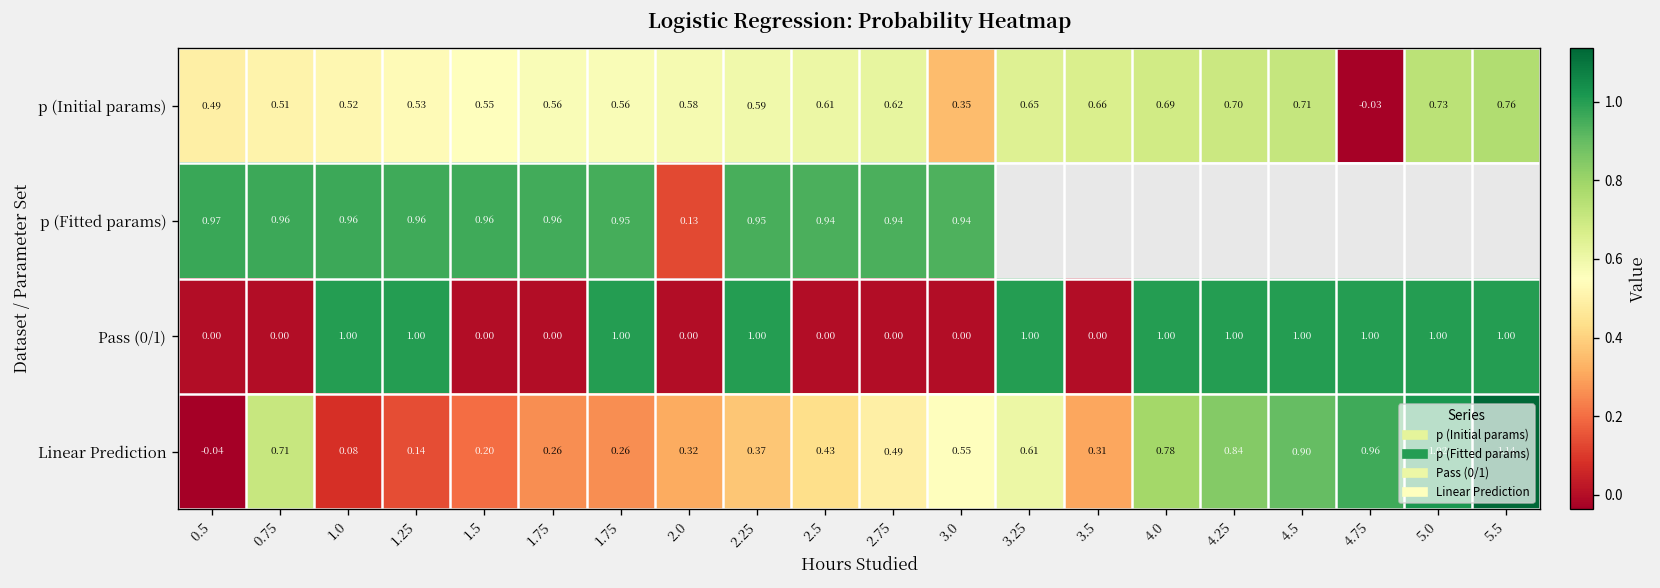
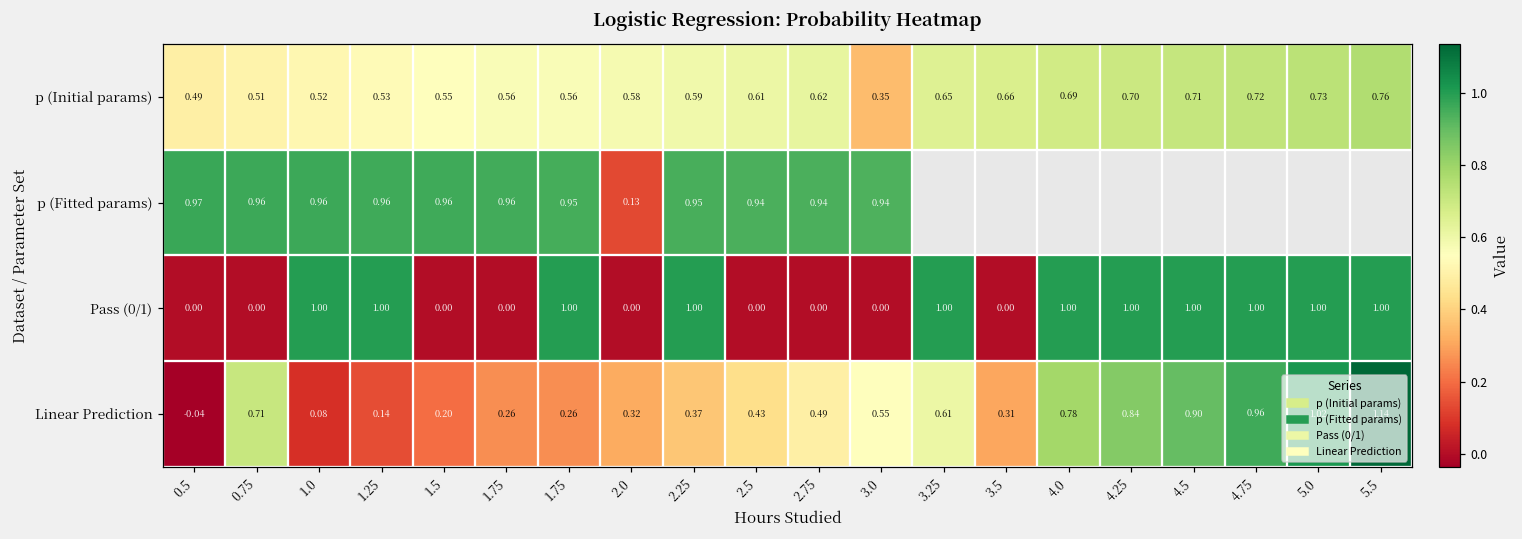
  {
    "p (Initial params)": {
      "0.5": 0.49,
      "0.75": 0.51,
      "1.0": 0.52,
      "1.25": 0.53,
      "1.5": 0.55,
      "2.0": 0.58,
      "2.25": 0.59,
      "2.5": 0.61,
      "2.75": 0.62,
      "3.0": 0.35,
      "3.25": 0.65,
      "3.5": 0.66,
      "4.0": 0.69,
      "4.25": 0.70,
      "4.5": 0.71,
-     "4.75": -0.03,
+     "4.75": 0.72,
      "5.0": 0.73,
      "5.5": 0.76
    },
    "p (Fitted params)": {
      "0.5": 0.97,
      "0.75": 0.96,
      "1.0": 0.96,
      "1.25": 0.96,
      "1.5": 0.96,
      "2.0": 0.13,
      "2.25": 0.95,
      "2.5": 0.94,
      "2.75": 0.94,
      "3.0": 0.94
    },
    "Pass (0/1)": {
      "0.5": 0.00,
      "0.75": 0.00,
      "1.0": 1.00,
      "1.25": 1.00,
      "1.5": 0.00,
      "2.0": 0.00,
      "2.25": 1.00,
      "2.5": 0.00,
      "2.75": 0.00,
      "3.0": 0.00,
      "3.25": 1.00,
      "3.5": 0.00,
      "4.0": 1.00,
      "4.25": 1.00,
      "4.5": 1.00,
      "4.75": 1.00,
      "5.0": 1.00,
      "5.5": 1.00
    },
    "Linear Prediction": {
      "0.5": -0.04,
      "0.75": 0.71,
      "1.0": 0.08,
      "1.25": 0.14,
      "1.5": 0.20,
      "2.0": 0.32,
      "2.25": 0.37,
      "2.5": 0.43,
      "2.75": 0.49,
      "3.0": 0.55,
      "3.25": 0.61,
      "3.5": 0.31,
      "4.0": 0.78,
      "4.25": 0.84,
      "4.5": 0.90,
      "4.75": 0.96
    }
  }
